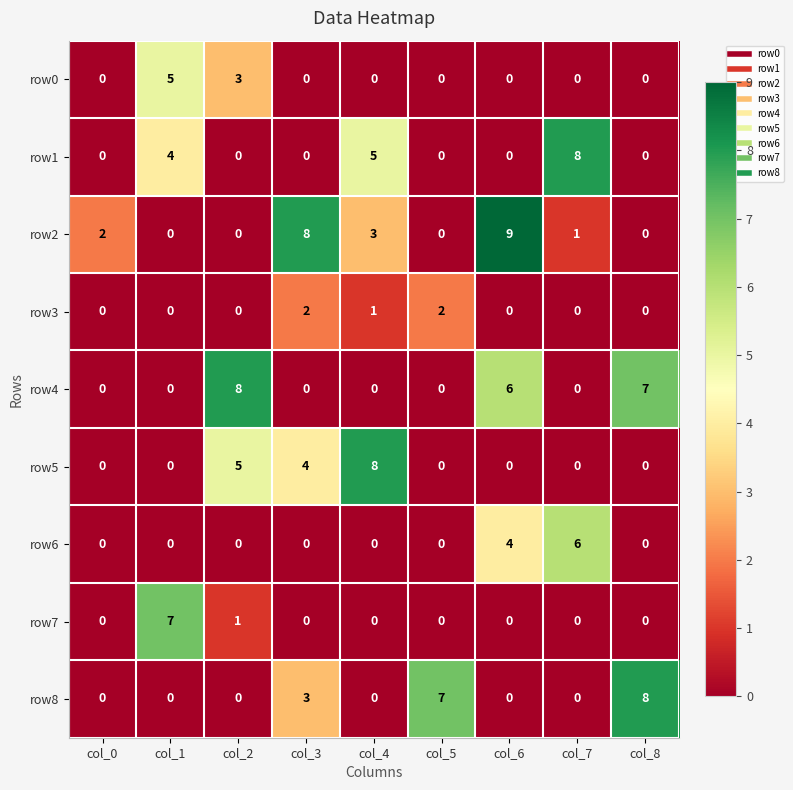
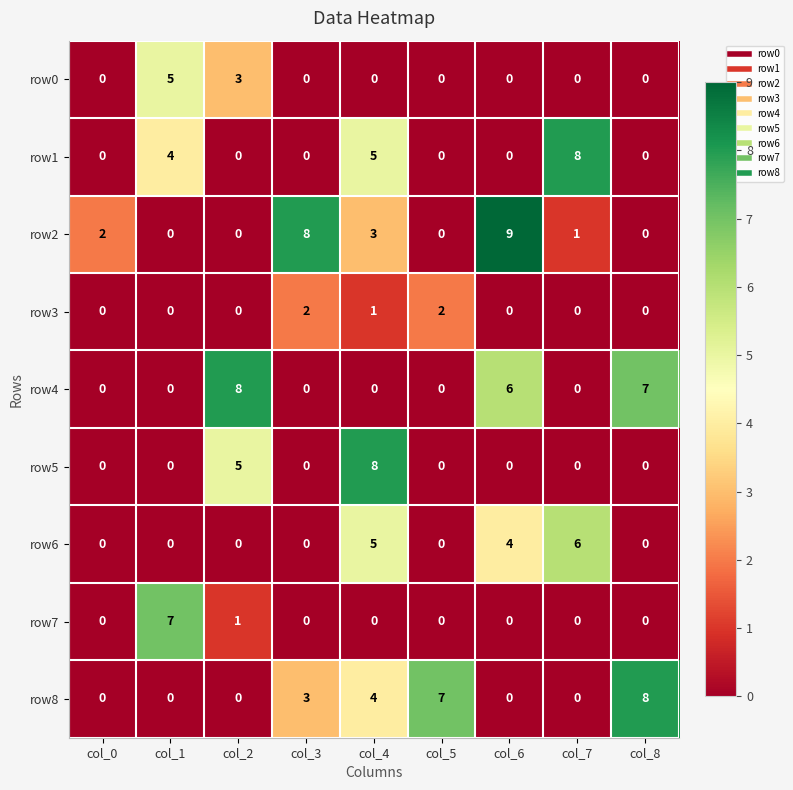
  {
    "row0": {
      "col_0": 0,
      "col_1": 5,
      "col_2": 3,
      "col_3": 0,
      "col_4": 0,
      "col_5": 0,
      "col_6": 0,
      "col_7": 0,
      "col_8": 0
    },
    "row1": {
      "col_0": 0,
      "col_1": 4,
      "col_2": 0,
      "col_3": 0,
      "col_4": 5,
      "col_5": 0,
      "col_6": 0,
      "col_7": 8,
      "col_8": 0
    },
    "row2": {
      "col_0": 2,
      "col_1": 0,
      "col_2": 0,
      "col_3": 8,
      "col_4": 3,
      "col_5": 0,
      "col_6": 9,
      "col_7": 1,
      "col_8": 0
    },
    "row3": {
      "col_0": 0,
      "col_1": 0,
      "col_2": 0,
      "col_3": 2,
      "col_4": 1,
      "col_5": 2,
      "col_6": 0,
      "col_7": 0,
      "col_8": 0
    },
    "row4": {
      "col_0": 0,
      "col_1": 0,
      "col_2": 8,
      "col_3": 0,
      "col_4": 0,
      "col_5": 0,
      "col_6": 6,
      "col_7": 0,
      "col_8": 7
    },
    "row5": {
      "col_0": 0,
      "col_1": 0,
      "col_2": 5,
-     "col_3": 4,
+     "col_3": 0,
      "col_4": 8,
      "col_5": 0,
      "col_6": 0,
      "col_7": 0,
      "col_8": 0
    },
    "row6": {
      "col_0": 0,
      "col_1": 0,
      "col_2": 0,
      "col_3": 0,
-     "col_4": 0,
+     "col_4": 5,
      "col_5": 0,
      "col_6": 4,
      "col_7": 6,
      "col_8": 0
    },
    "row7": {
      "col_0": 0,
      "col_1": 7,
      "col_2": 1,
      "col_3": 0,
      "col_4": 0,
      "col_5": 0,
      "col_6": 0,
      "col_7": 0,
      "col_8": 0
    },
    "row8": {
      "col_0": 0,
      "col_1": 0,
      "col_2": 0,
      "col_3": 3,
-     "col_4": 0,
+     "col_4": 4,
      "col_5": 7,
      "col_6": 0,
      "col_7": 0,
      "col_8": 8
    }
  }
